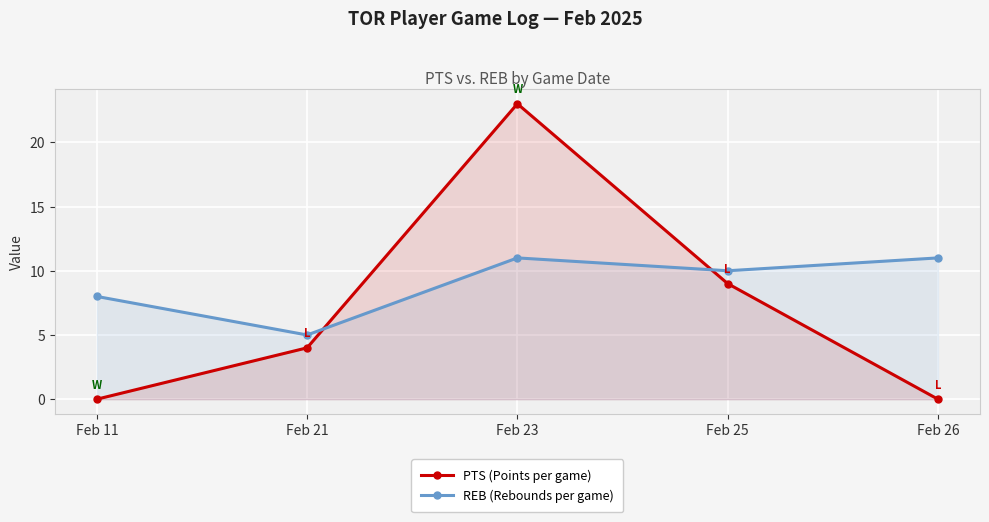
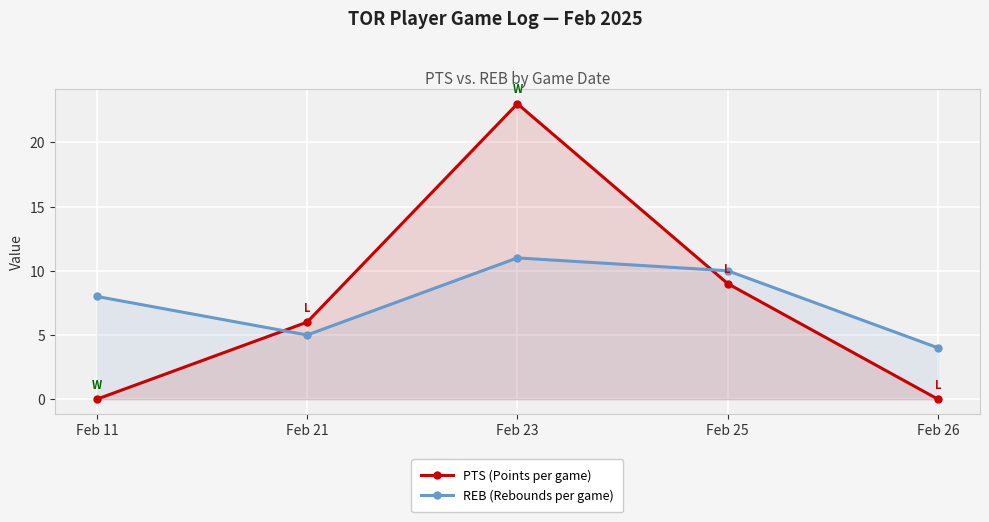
  {
    "PTS (Points per game)": {
      "Feb 11": 0,
-     "Feb 21": 4,
+     "Feb 21": 6,
      "Feb 23": 23,
      "Feb 25": 9,
      "Feb 26": 0
    },
    "REB (Rebounds per game)": {
      "Feb 11": 8,
      "Feb 21": 5,
      "Feb 23": 11,
      "Feb 25": 10,
-     "Feb 26": 11
+     "Feb 26": 4
    }
  }
